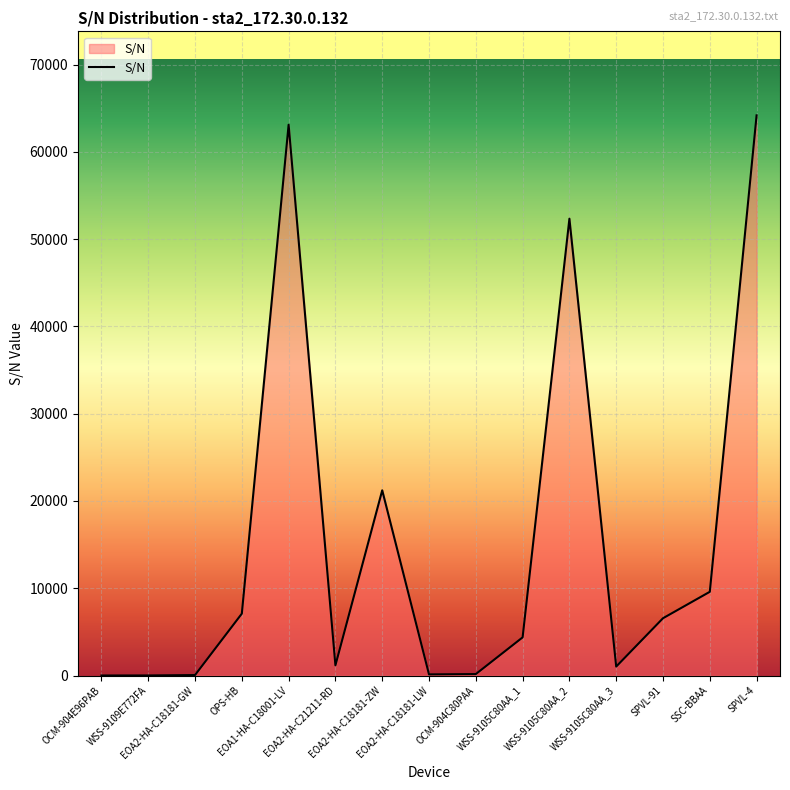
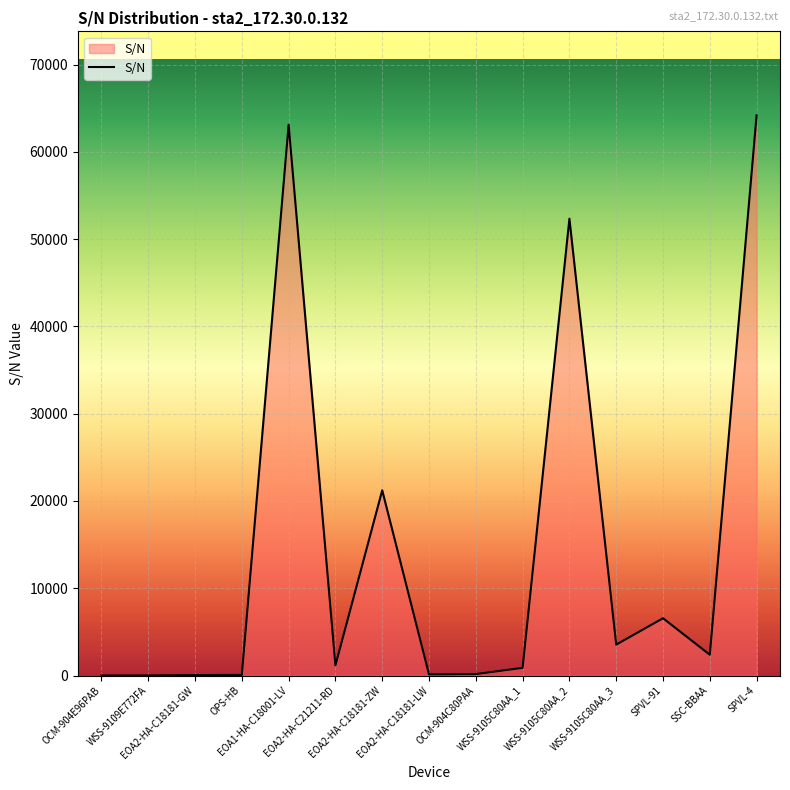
  {
    "OCM-904E96PAB": 0,
    "WSS-9109E772FA": 0,
    "EOA2-HA-C18181-GW": 0,
-   "OPS-HB": 7000,
+   "OPS-HB": 0,
    "EOA1-HA-C18001-LV": 63000,
    "EOA2-HA-C21211-RD": 1000,
    "EOA2-HA-C18181-ZW": 21000,
    "EOA2-HA-C18181-LW": 0,
    "OCM-904C80PAA": 0,
-   "WSS-9105C80AA_1": 4000,
+   "WSS-9105C80AA_1": 1000,
    "WSS-9105C80AA_2": 52000,
-   "WSS-9105C80AA_3": 1000,
+   "WSS-9105C80AA_3": 4000,
    "SPVL-91": 7000,
-   "SSC-BBAA": 10000,
+   "SSC-BBAA": 2000,
    "SPVL-4": 64000
  }
